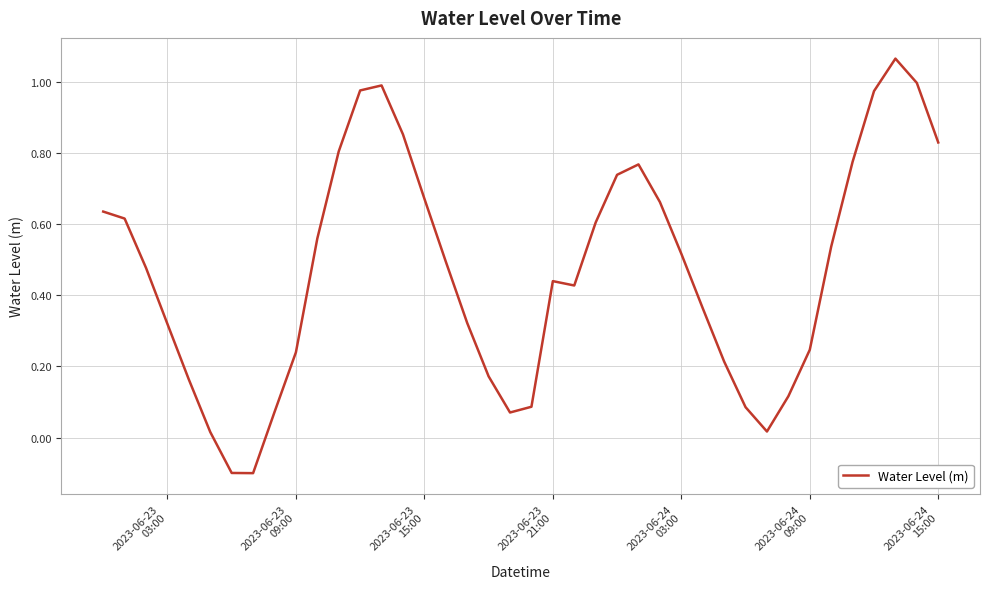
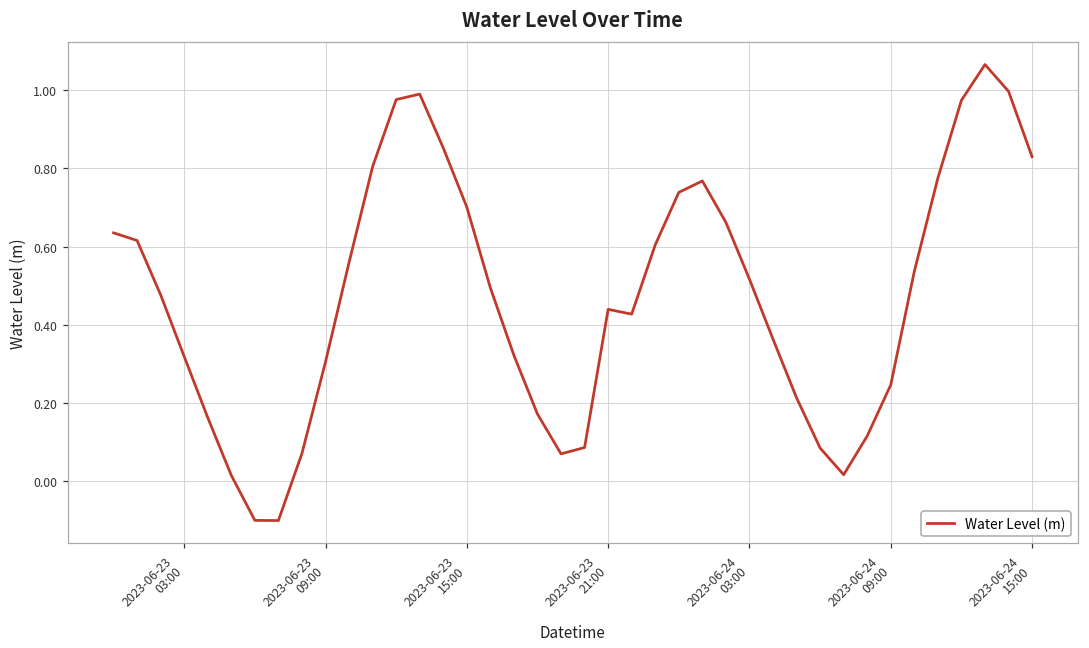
  {
    "2023-06-23 03:00": 0.32,
-   "2023-06-23 09:00": 0.24,
-   "2023-06-23 15:00": 0.67,
+   "2023-06-23 09:00": 0.31,
+   "2023-06-23 15:00": 0.70,
    "2023-06-23 21:00": 0.44,
    "2023-06-24 03:00": 0.52,
    "2023-06-24 09:00": 0.25,
    "2023-06-24 15:00": 0.83
  }
